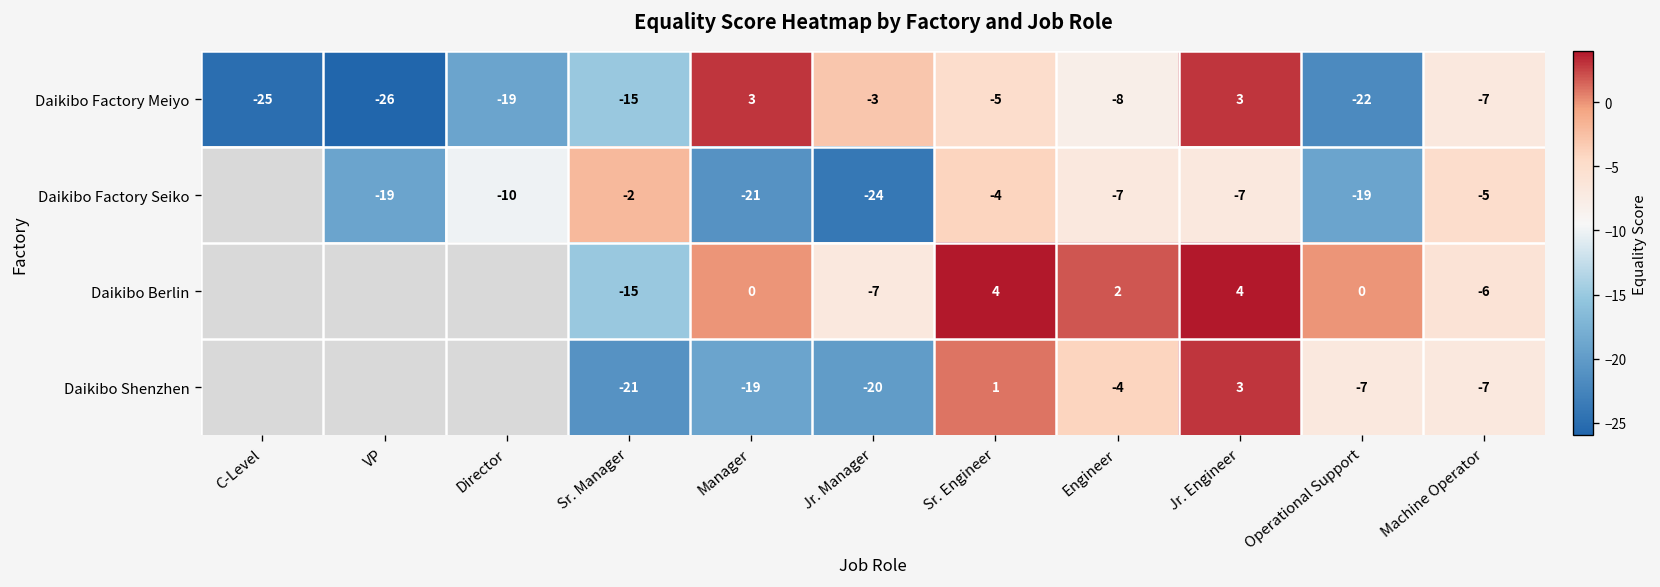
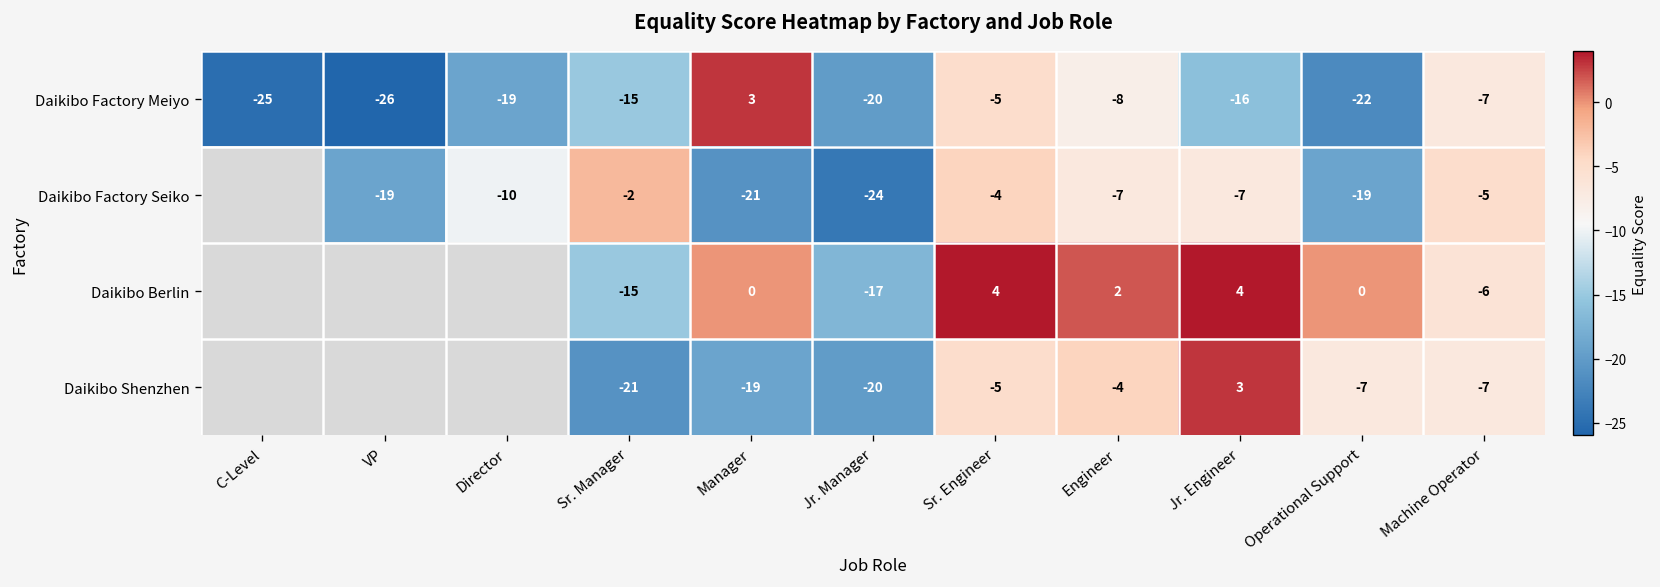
  {
    "Daikibo Factory Meiyo": {
      "C-Level": -25,
      "VP": -26,
      "Director": -19,
      "Sr. Manager": -15,
      "Manager": 3,
-     "Jr. Manager": -3,
+     "Jr. Manager": -20,
      "Sr. Engineer": -5,
      "Engineer": -8,
-     "Jr. Engineer": 3,
+     "Jr. Engineer": -16,
      "Operational Support": -22,
      "Machine Operator": -7
    },
    "Daikibo Factory Seiko": {
      "VP": -19,
      "Director": -10,
      "Sr. Manager": -2,
      "Manager": -21,
      "Jr. Manager": -24,
      "Sr. Engineer": -4,
      "Engineer": -7,
      "Jr. Engineer": -7,
      "Operational Support": -19,
      "Machine Operator": -5
    },
    "Daikibo Berlin": {
      "Sr. Manager": -15,
      "Manager": 0,
-     "Jr. Manager": -7,
+     "Jr. Manager": -17,
      "Sr. Engineer": 4,
      "Engineer": 2,
      "Jr. Engineer": 4,
      "Operational Support": 0,
      "Machine Operator": -6
    },
    "Daikibo Shenzhen": {
      "Sr. Manager": -21,
      "Manager": -19,
      "Jr. Manager": -20,
-     "Sr. Engineer": 1,
+     "Sr. Engineer": -5,
      "Engineer": -4,
      "Jr. Engineer": 3,
      "Operational Support": -7,
      "Machine Operator": -7
    }
  }
